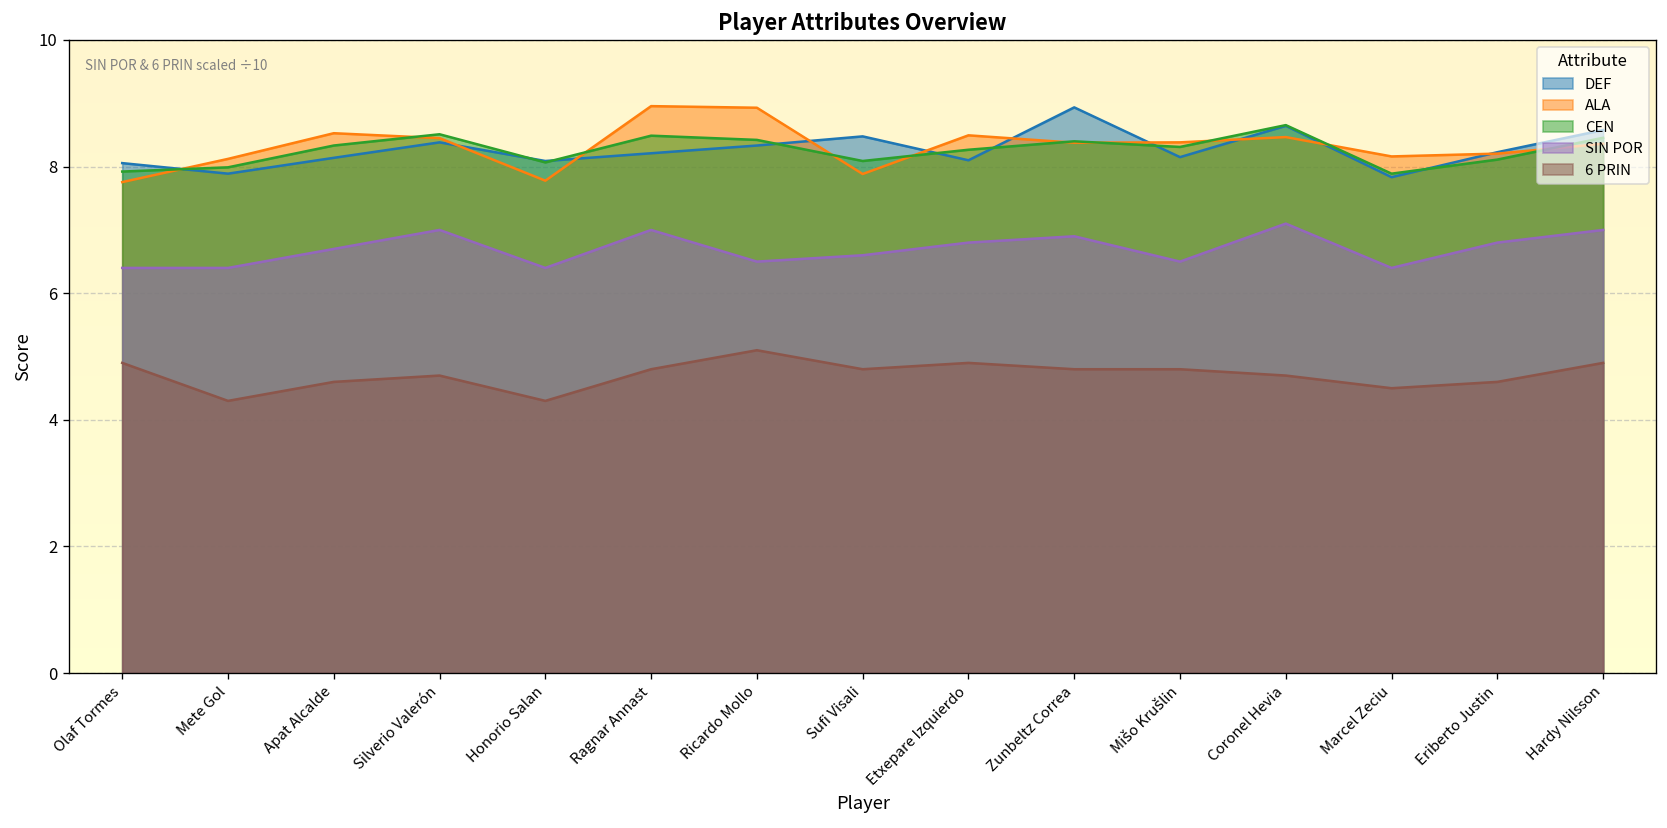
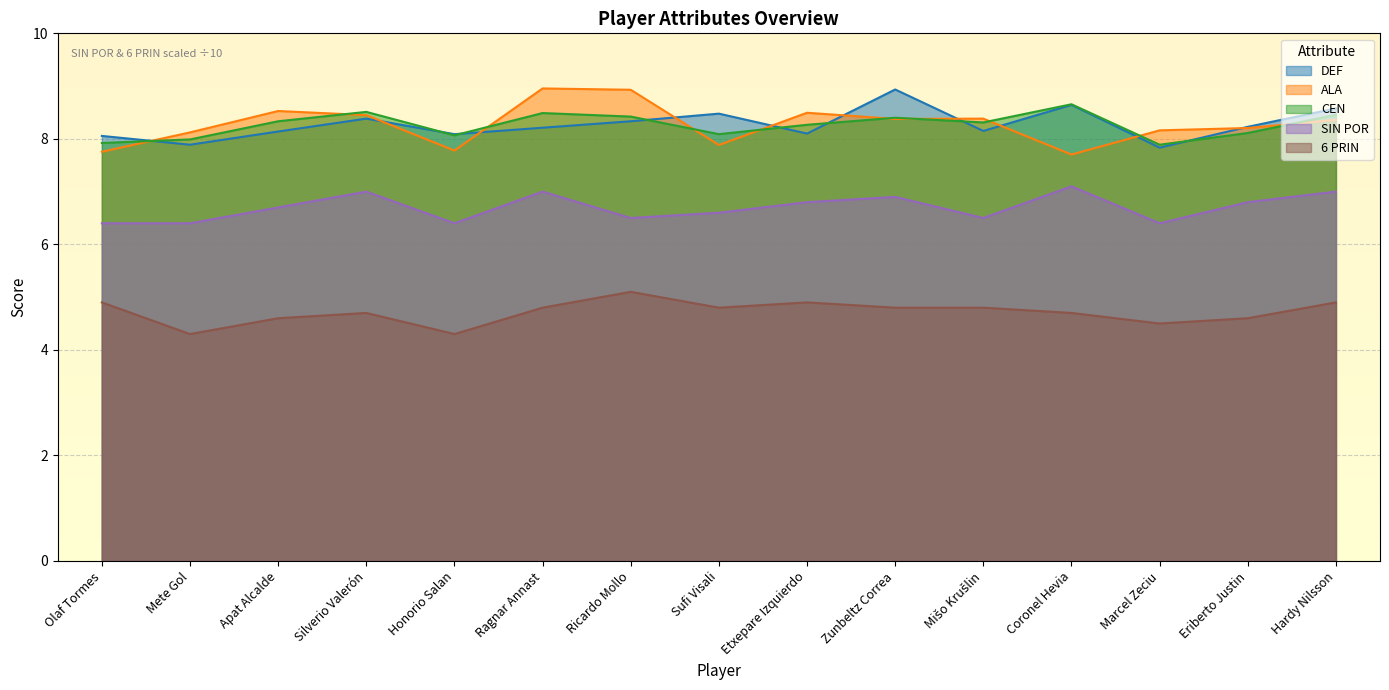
  {
    "DEF": {
      "Olaf Tormes": 8.1,
      "Mete Gol": 7.9,
      "Apat Alcalde": 8.1,
      "Silverio Valerón": 8.4,
      "Ragnar Annast": 8.2,
      "Ricardo Mollo": 8.3,
      "Sufi Visali": 8.5,
      "Etxepare Izquierdo": 8.1,
      "Zunbeltz Correa": 8.9,
      "Mišo Krušlin": 8.1,
      "Marcel Zeciu": 7.8
    },
    "ALA": {
      "Olaf Tormes": 7.8,
      "Mete Gol": 8.1,
      "Apat Alcalde": 8.5,
      "Silverio Valerón": 8.5,
      "Honorio Salan": 7.8,
      "Ragnar Annast": 9.0,
      "Ricardo Mollo": 8.9,
      "Sufi Visali": 7.9,
      "Etxepare Izquierdo": 8.5,
      "Mišo Krušlin": 8.4,
-     "Coronel Hevia": 8.5,
+     "Coronel Hevia": 7.7,
      "Marcel Zeciu": 8.2
    },
    "CEN": {
      "Olaf Tormes": 7.9,
      "Mete Gol": 8.0,
      "Apat Alcalde": 8.3,
      "Silverio Valerón": 8.5,
      "Ragnar Annast": 8.5,
      "Ricardo Mollo": 8.4,
      "Sufi Visali": 8.1,
      "Etxepare Izquierdo": 8.3,
      "Mišo Krušlin": 8.3,
      "Marcel Zeciu": 7.9,
      "Eriberto Justin": 8.1
    },
    "SIN POR": {
      "Olaf Tormes": 6.4,
      "Mete Gol": 6.4,
      "Apat Alcalde": 6.7,
      "Silverio Valerón": 7.0,
      "Honorio Salan": 6.4,
      "Ragnar Annast": 7.0,
      "Ricardo Mollo": 6.5,
      "Sufi Visali": 6.6,
      "Etxepare Izquierdo": 6.8,
      "Zunbeltz Correa": 6.9,
      "Mišo Krušlin": 6.5,
      "Coronel Hevia": 7.1,
      "Marcel Zeciu": 6.4,
      "Eriberto Justin": 6.8,
      "Hardy Nilsson": 7.0
    },
    "6 PRIN": {
      "Olaf Tormes": 4.9,
      "Mete Gol": 4.3,
      "Apat Alcalde": 4.6,
      "Silverio Valerón": 4.7,
      "Honorio Salan": 4.3,
      "Ragnar Annast": 4.8,
      "Ricardo Mollo": 5.1,
      "Sufi Visali": 4.8,
      "Etxepare Izquierdo": 4.9,
      "Zunbeltz Correa": 4.8,
      "Mišo Krušlin": 4.8,
      "Coronel Hevia": 4.7,
      "Marcel Zeciu": 4.5,
      "Eriberto Justin": 4.6,
      "Hardy Nilsson": 4.9
    }
  }
